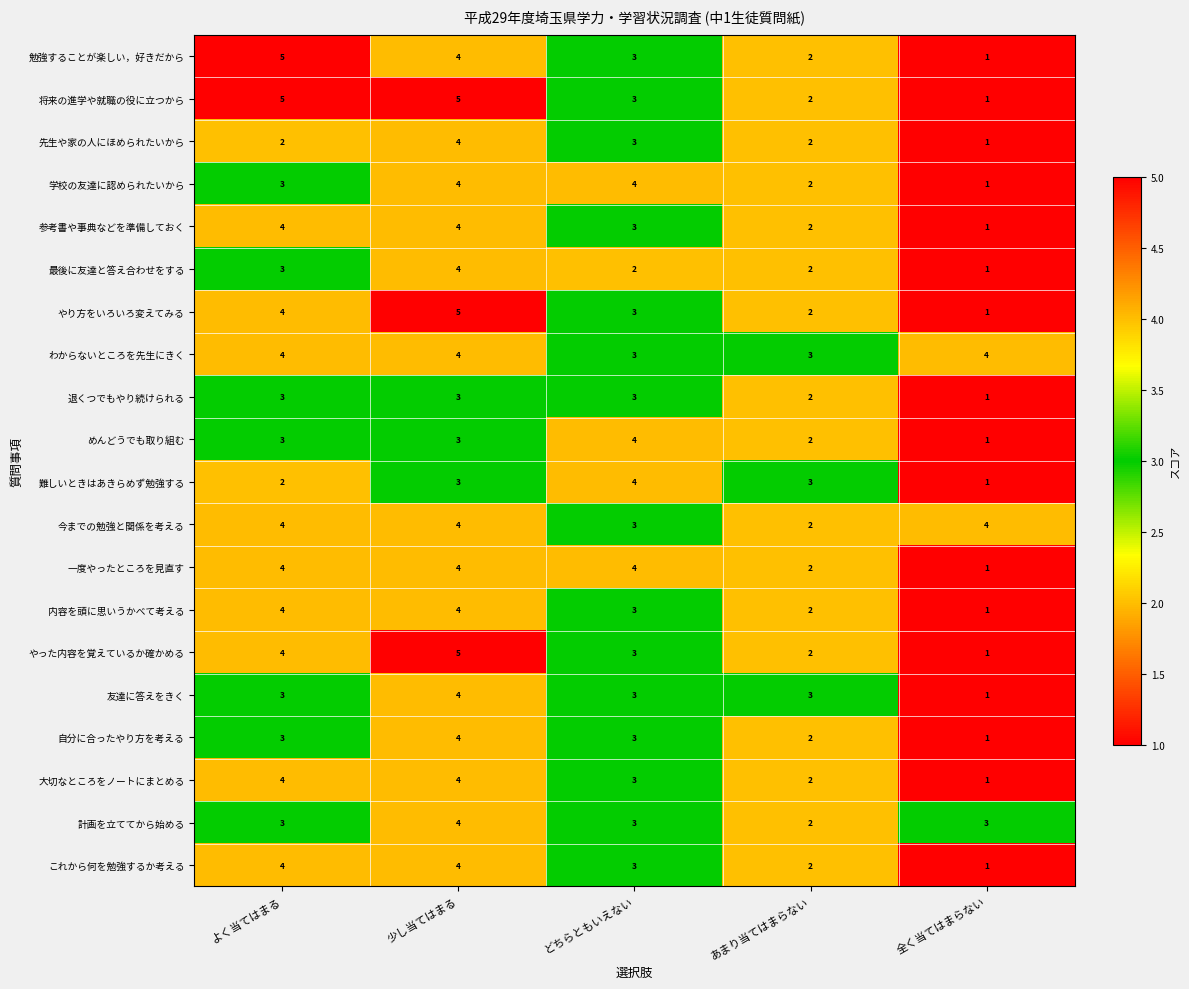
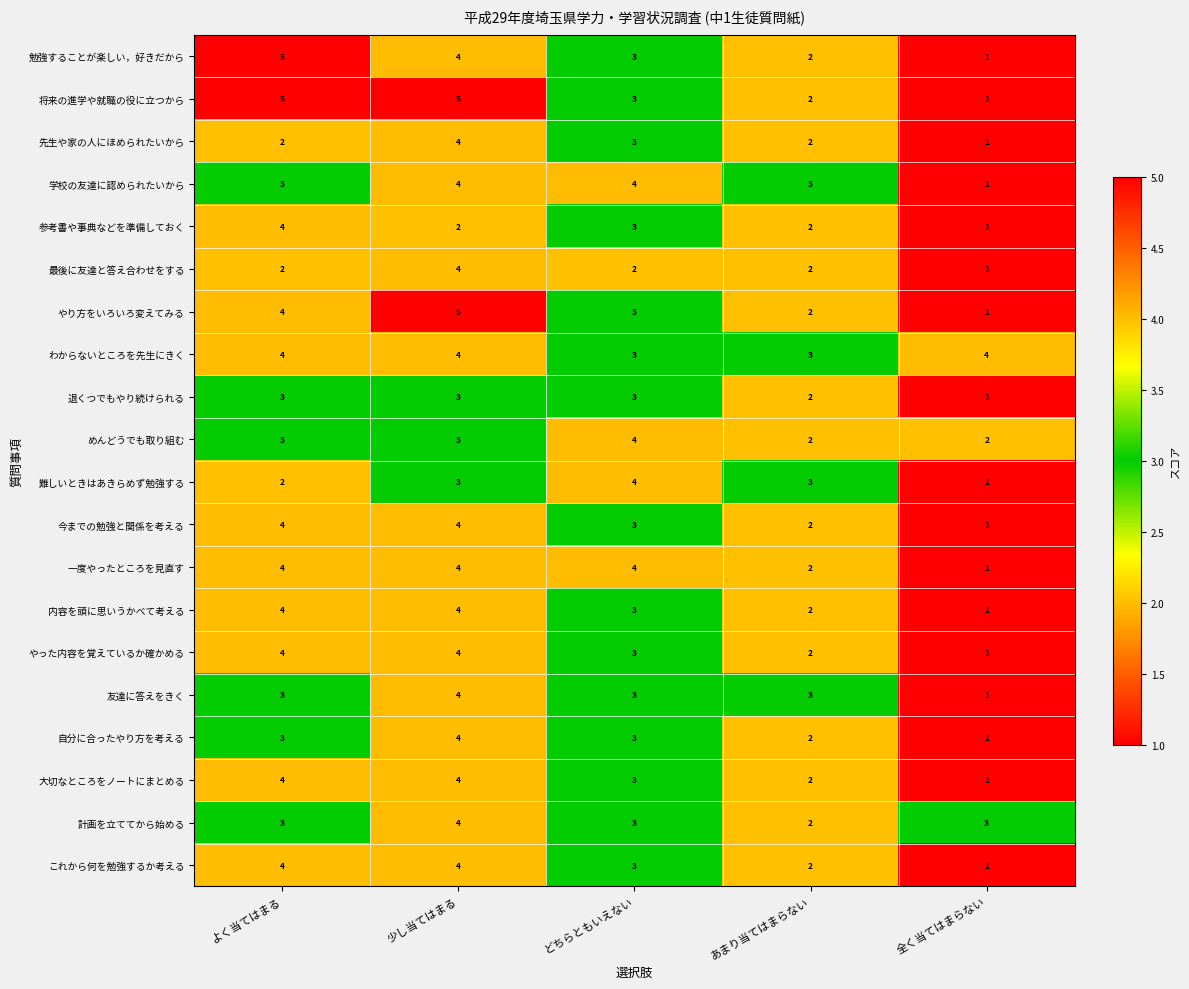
  {
    "勉強することが楽しい，好きだから": {
      "よく当てはまる": 5,
      "少し当てはまる": 4,
      "どちらともいえない": 3,
      "あまり当てはまらない": 2,
      "全く当てはまらない": 1
    },
    "将来の進学や就職の役に立つから": {
      "よく当てはまる": 5,
      "少し当てはまる": 5,
      "どちらともいえない": 3,
      "あまり当てはまらない": 2,
      "全く当てはまらない": 1
    },
    "先生や家の人にほめられたいから": {
      "よく当てはまる": 2,
      "少し当てはまる": 4,
      "どちらともいえない": 3,
      "あまり当てはまらない": 2,
      "全く当てはまらない": 1
    },
    "学校の友達に認められたいから": {
      "よく当てはまる": 3,
      "少し当てはまる": 4,
      "どちらともいえない": 4,
-     "あまり当てはまらない": 2,
+     "あまり当てはまらない": 3,
      "全く当てはまらない": 1
    },
    "参考書や事典などを準備しておく": {
      "よく当てはまる": 4,
-     "少し当てはまる": 4,
+     "少し当てはまる": 2,
      "どちらともいえない": 3,
      "あまり当てはまらない": 2,
      "全く当てはまらない": 1
    },
    "最後に友達と答え合わせをする": {
-     "よく当てはまる": 3,
+     "よく当てはまる": 2,
      "少し当てはまる": 4,
      "どちらともいえない": 2,
      "あまり当てはまらない": 2,
      "全く当てはまらない": 1
    },
    "やり方をいろいろ変えてみる": {
      "よく当てはまる": 4,
      "少し当てはまる": 5,
      "どちらともいえない": 3,
      "あまり当てはまらない": 2,
      "全く当てはまらない": 1
    },
    "わからないところを先生にきく": {
      "よく当てはまる": 4,
      "少し当てはまる": 4,
      "どちらともいえない": 3,
      "あまり当てはまらない": 3,
      "全く当てはまらない": 4
    },
    "退くつでもやり続けられる": {
      "よく当てはまる": 3,
      "少し当てはまる": 3,
      "どちらともいえない": 3,
      "あまり当てはまらない": 2,
      "全く当てはまらない": 1
    },
    "めんどうでも取り組む": {
      "よく当てはまる": 3,
      "少し当てはまる": 3,
      "どちらともいえない": 4,
      "あまり当てはまらない": 2,
-     "全く当てはまらない": 1
+     "全く当てはまらない": 2
    },
    "難しいときはあきらめず勉強する": {
      "よく当てはまる": 2,
      "少し当てはまる": 3,
      "どちらともいえない": 4,
      "あまり当てはまらない": 3,
      "全く当てはまらない": 1
    },
    "今までの勉強と関係を考える": {
      "よく当てはまる": 4,
      "少し当てはまる": 4,
      "どちらともいえない": 3,
      "あまり当てはまらない": 2,
-     "全く当てはまらない": 4
+     "全く当てはまらない": 1
    },
    "一度やったところを見直す": {
      "よく当てはまる": 4,
      "少し当てはまる": 4,
      "どちらともいえない": 4,
      "あまり当てはまらない": 2,
      "全く当てはまらない": 1
    },
    "内容を頭に思いうかべて考える": {
      "よく当てはまる": 4,
      "少し当てはまる": 4,
      "どちらともいえない": 3,
      "あまり当てはまらない": 2,
      "全く当てはまらない": 1
    },
    "やった内容を覚えているか確かめる": {
      "よく当てはまる": 4,
-     "少し当てはまる": 5,
+     "少し当てはまる": 4,
      "どちらともいえない": 3,
      "あまり当てはまらない": 2,
      "全く当てはまらない": 1
    },
    "友達に答えをきく": {
      "よく当てはまる": 3,
      "少し当てはまる": 4,
      "どちらともいえない": 3,
      "あまり当てはまらない": 3,
      "全く当てはまらない": 1
    },
    "自分に合ったやり方を考える": {
      "よく当てはまる": 3,
      "少し当てはまる": 4,
      "どちらともいえない": 3,
      "あまり当てはまらない": 2,
      "全く当てはまらない": 1
    },
    "大切なところをノートにまとめる": {
      "よく当てはまる": 4,
      "少し当てはまる": 4,
      "どちらともいえない": 3,
      "あまり当てはまらない": 2,
      "全く当てはまらない": 1
    },
    "計画を立ててから始める": {
      "よく当てはまる": 3,
      "少し当てはまる": 4,
      "どちらともいえない": 3,
      "あまり当てはまらない": 2,
      "全く当てはまらない": 3
    },
    "これから何を勉強するか考える": {
      "よく当てはまる": 4,
      "少し当てはまる": 4,
      "どちらともいえない": 3,
      "あまり当てはまらない": 2,
      "全く当てはまらない": 1
    }
  }
